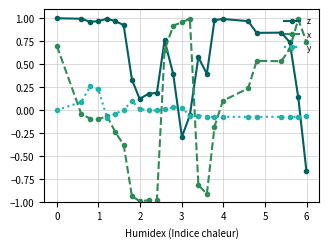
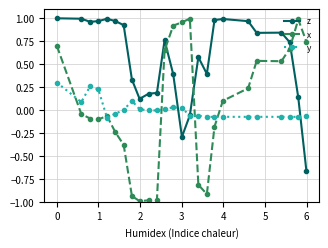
  {
    "z": {
      "0": 1.0
    },
    "x": {
      "0": 0.7
    },
    "y": {
-     "0": 0.0
+     "0": 0.3
    }
  }
